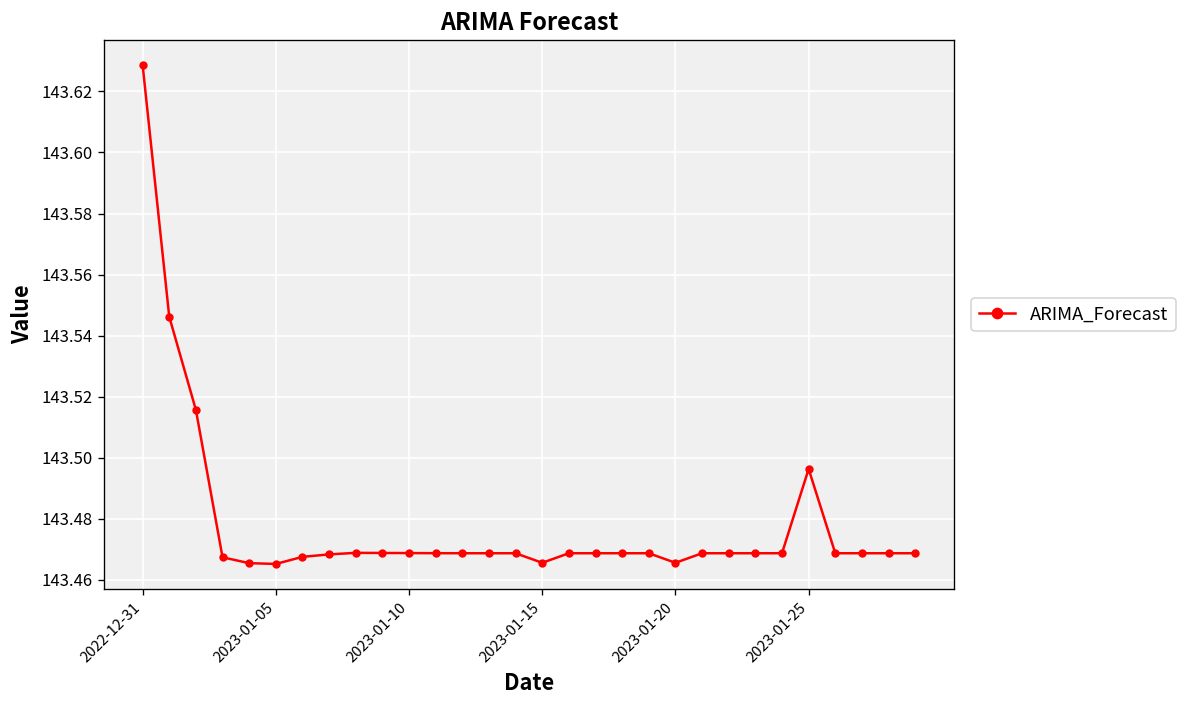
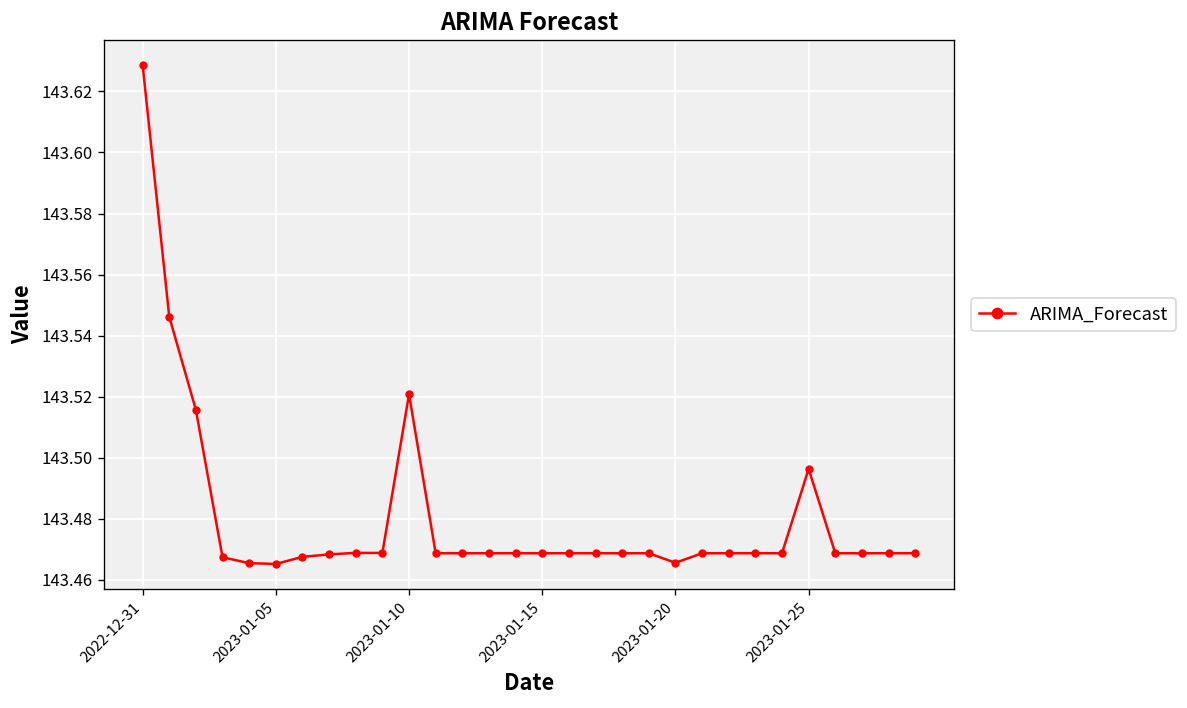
  {
    "2022-12-31": 143.629,
    "2023-01-05": 143.465,
-   "2023-01-10": 143.469,
-   "2023-01-15": 143.466,
+   "2023-01-10": 143.521,
+   "2023-01-15": 143.469,
    "2023-01-20": 143.466,
    "2023-01-25": 143.496
  }
